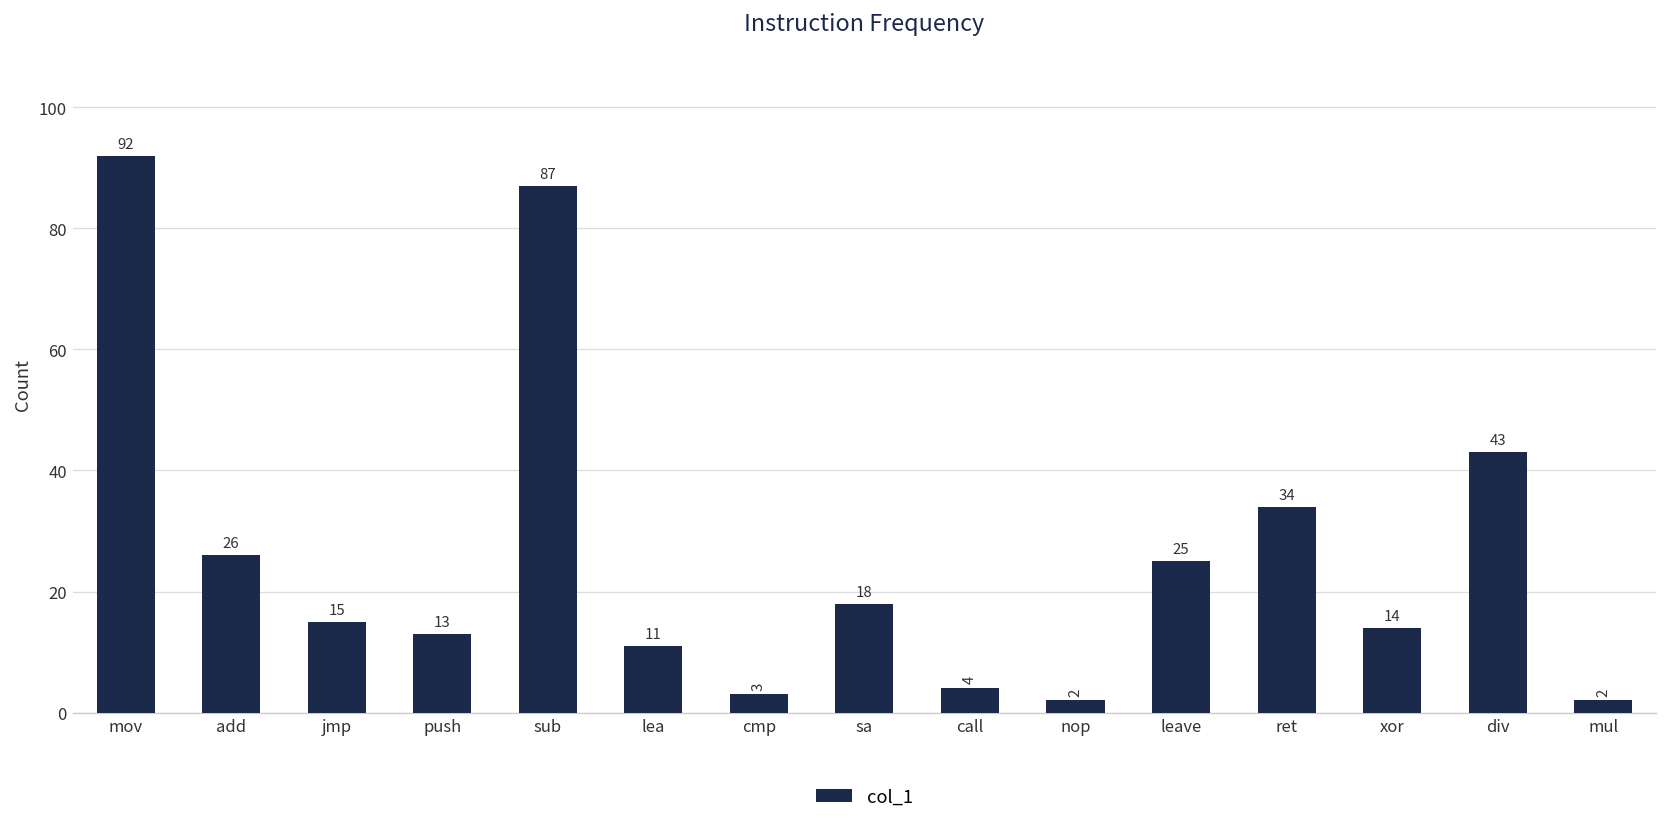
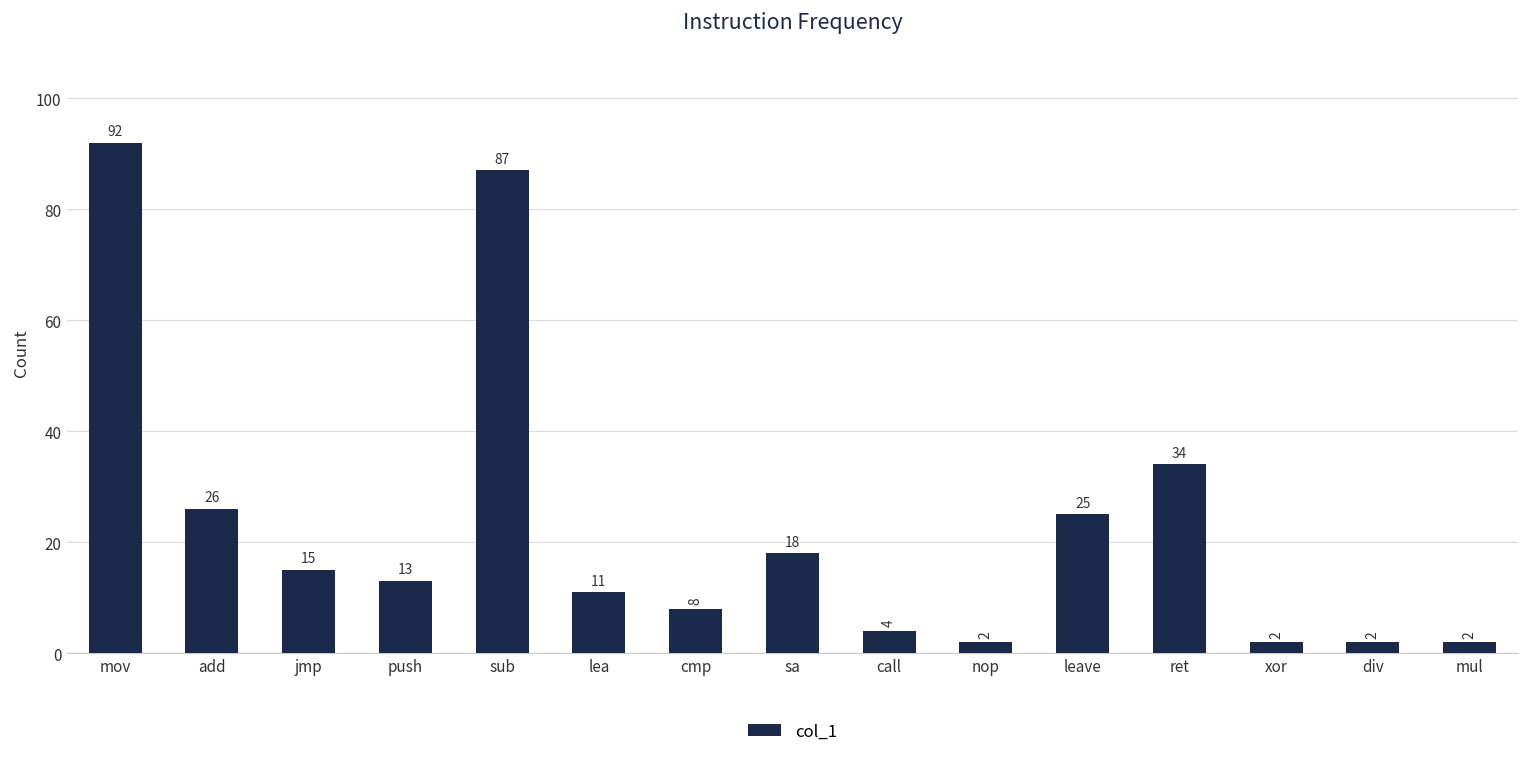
  {
    "mov": 92,
    "add": 26,
    "jmp": 15,
    "push": 13,
    "sub": 87,
    "lea": 11,
-   "cmp": 3,
+   "cmp": 8,
    "sa": 18,
    "call": 4,
    "nop": 2,
    "leave": 25,
    "ret": 34,
-   "xor": 14,
-   "div": 43,
+   "xor": 2,
+   "div": 2,
    "mul": 2
  }
